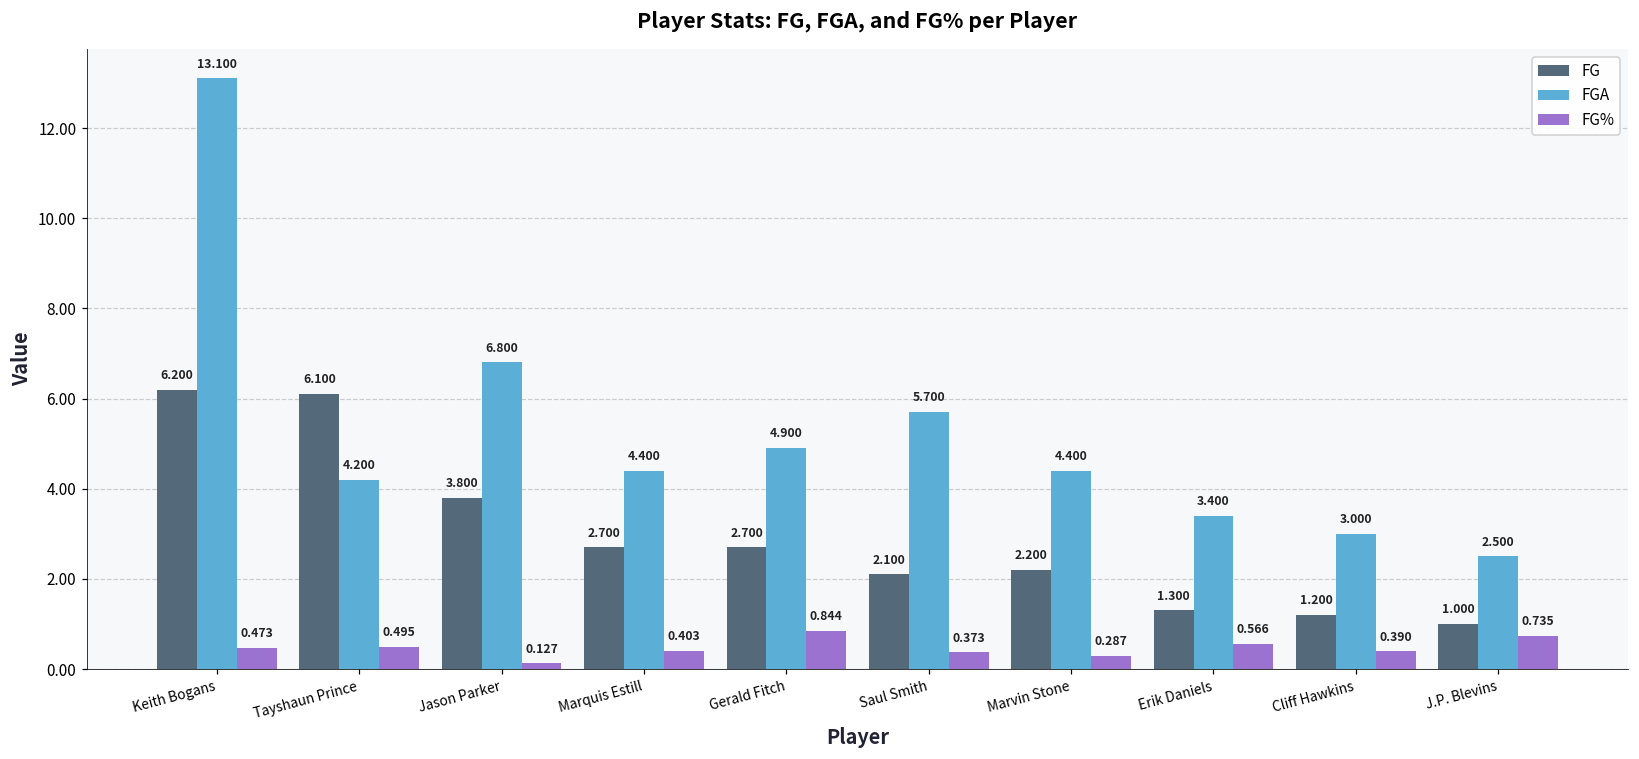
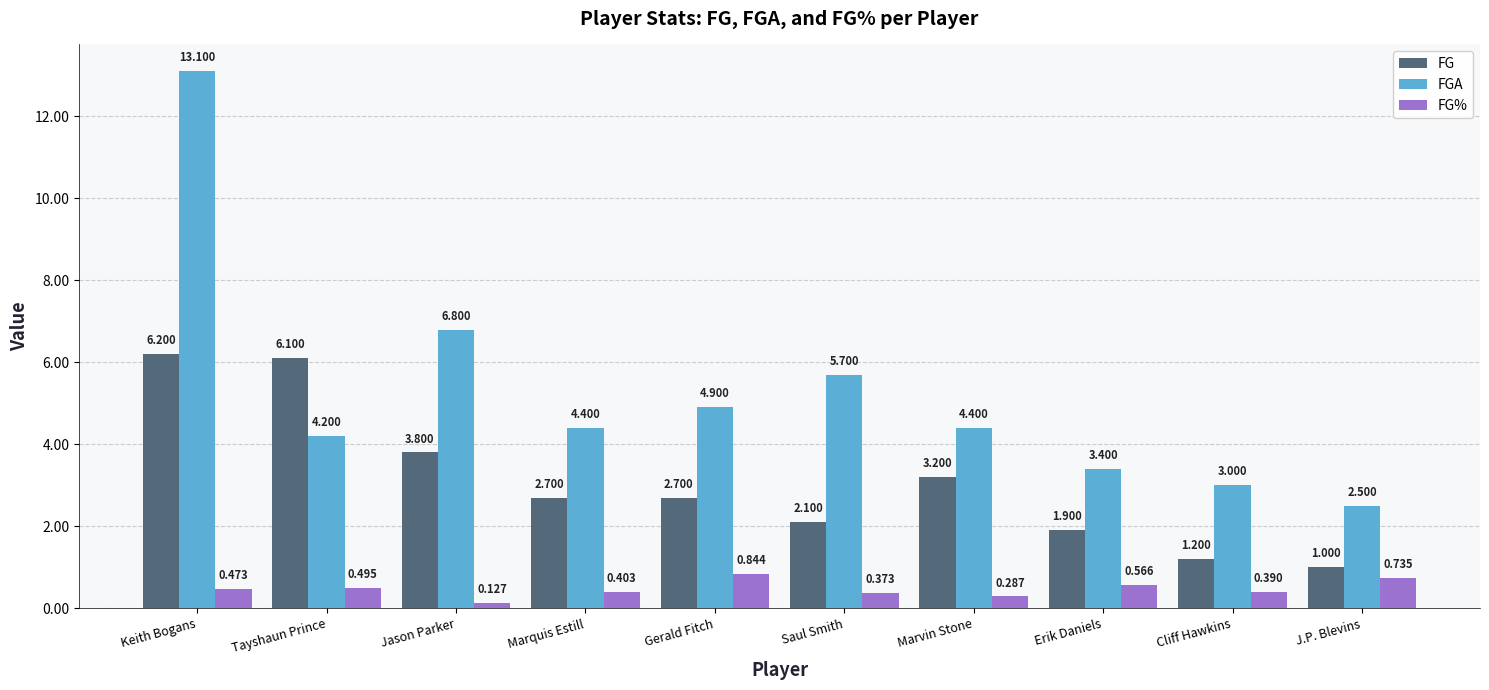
  {
    "FG": {
      "Keith Bogans": 6.200,
      "Tayshaun Prince": 6.100,
      "Jason Parker": 3.800,
      "Marquis Estill": 2.700,
      "Gerald Fitch": 2.700,
      "Saul Smith": 2.100,
-     "Marvin Stone": 2.200,
-     "Erik Daniels": 1.300,
+     "Marvin Stone": 3.200,
+     "Erik Daniels": 1.900,
      "Cliff Hawkins": 1.200,
      "J.P. Blevins": 1.000
    },
    "FGA": {
      "Keith Bogans": 13.100,
      "Tayshaun Prince": 4.200,
      "Jason Parker": 6.800,
      "Marquis Estill": 4.400,
      "Gerald Fitch": 4.900,
      "Saul Smith": 5.700,
      "Marvin Stone": 4.400,
      "Erik Daniels": 3.400,
      "Cliff Hawkins": 3.000,
      "J.P. Blevins": 2.500
    },
    "FG%": {
      "Keith Bogans": 0.473,
      "Tayshaun Prince": 0.495,
      "Jason Parker": 0.127,
      "Marquis Estill": 0.403,
      "Gerald Fitch": 0.844,
      "Saul Smith": 0.373,
      "Marvin Stone": 0.287,
      "Erik Daniels": 0.566,
      "Cliff Hawkins": 0.390,
      "J.P. Blevins": 0.735
    }
  }
